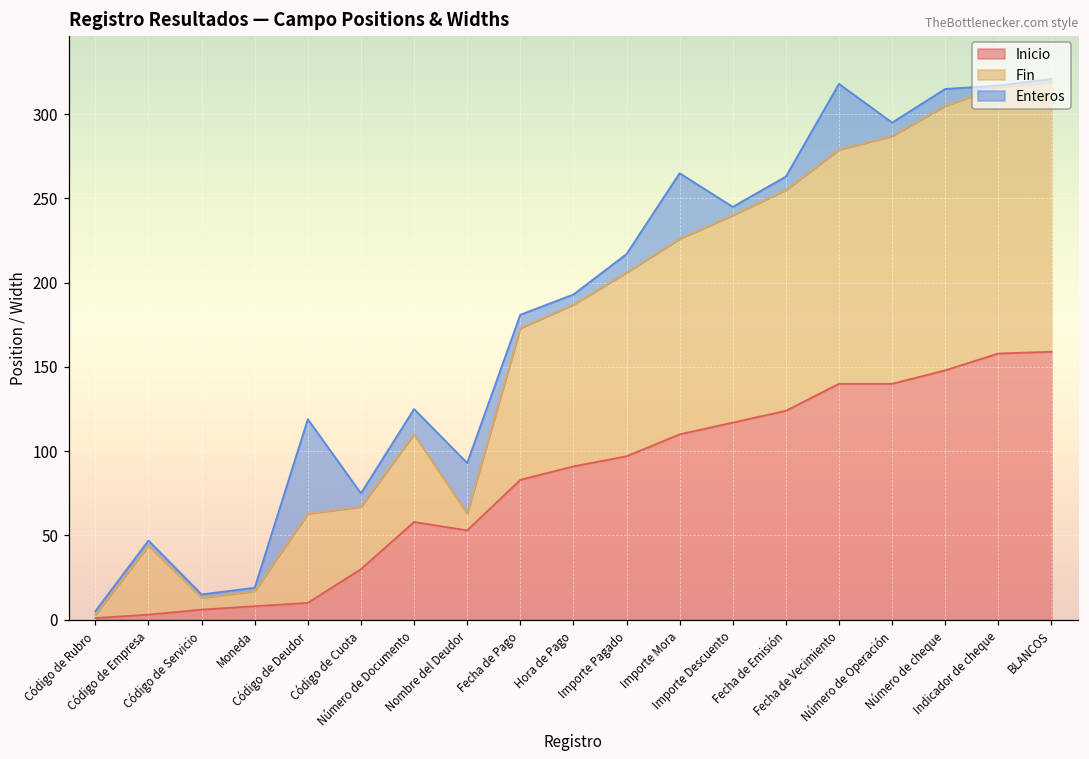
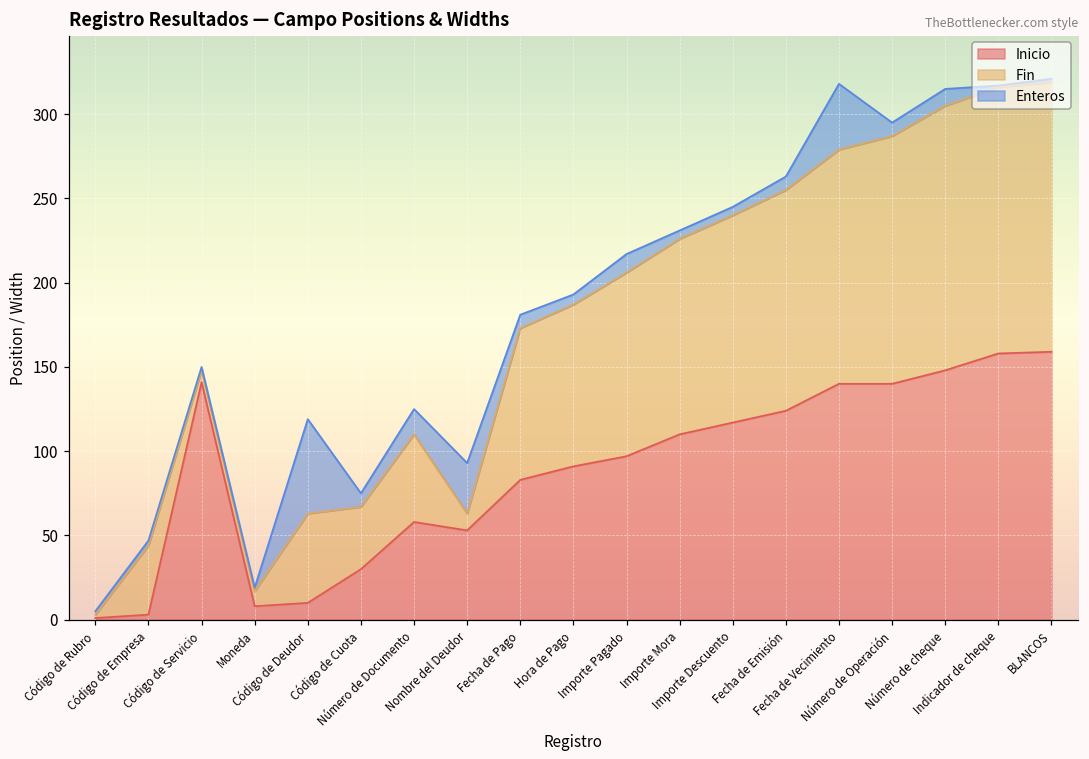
  {
    "Inicio": {
      "Código de Rubro": 1,
      "Código de Empresa": 3,
-     "Código de Servicio": 6,
+     "Código de Servicio": 141,
      "Moneda": 8,
      "Código de Deudor": 10,
      "Código de Cuota": 30,
      "Número de Documento": 58,
      "Nombre del Deudor": 53,
      "Fecha de Pago": 83,
      "Hora de Pago": 91,
      "Importe Pagado": 97,
      "Importe Mora": 110,
      "Importe Descuento": 117,
      "Fecha de Emisión": 124,
      "Fecha de Vecimiento": 140,
      "Número de Operación": 140,
      "Número de cheque": 148,
      "Indicador de cheque": 158,
      "BLANCOS": 159
    },
    "Fin": {
      "Código de Rubro": 2,
      "Código de Empresa": 41,
      "Código de Servicio": 7,
      "Moneda": 9,
      "Código de Deudor": 53,
      "Código de Cuota": 37,
      "Número de Documento": 52,
      "Nombre del Deudor": 10,
      "Fecha de Pago": 90,
      "Hora de Pago": 96,
      "Importe Pagado": 109,
      "Importe Mora": 116,
      "Importe Descuento": 123,
      "Fecha de Emisión": 131,
      "Fecha de Vecimiento": 139,
      "Número de Operación": 147,
      "Número de cheque": 157
    },
    "Enteros": {
      "Código de Rubro": 2,
      "Código de Empresa": 3,
      "Código de Servicio": 2,
      "Moneda": 2,
      "Código de Deudor": 56,
      "Código de Cuota": 8,
      "Número de Documento": 15,
      "Nombre del Deudor": 30,
      "Fecha de Pago": 8,
      "Hora de Pago": 6,
      "Importe Pagado": 11,
-     "Importe Mora": 39,
+     "Importe Mora": 5,
      "Importe Descuento": 5,
      "Fecha de Emisión": 8,
      "Fecha de Vecimiento": 39,
      "Número de Operación": 8,
      "Número de cheque": 10
    }
  }
